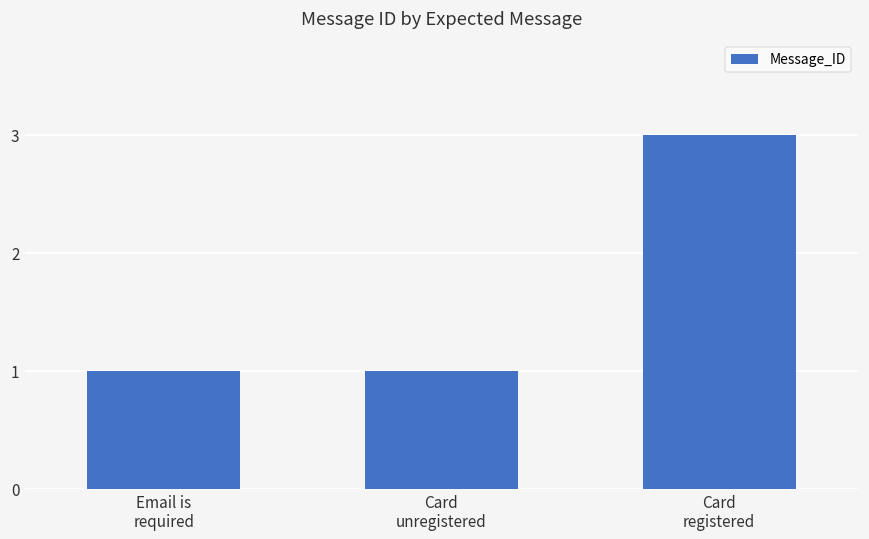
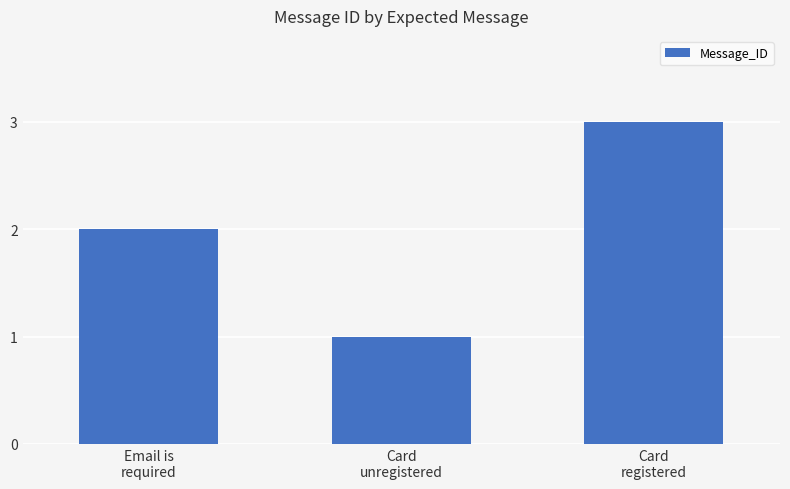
  {
-   "Email is required": 1,
+   "Email is required": 2,
    "Card unregistered": 1,
    "Card registered": 3
  }
